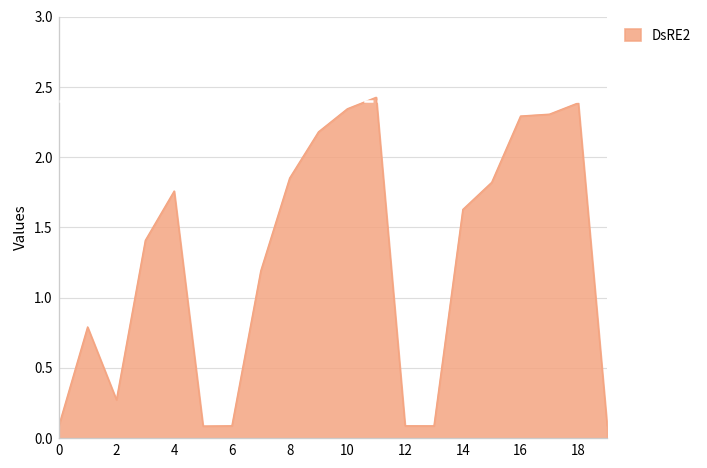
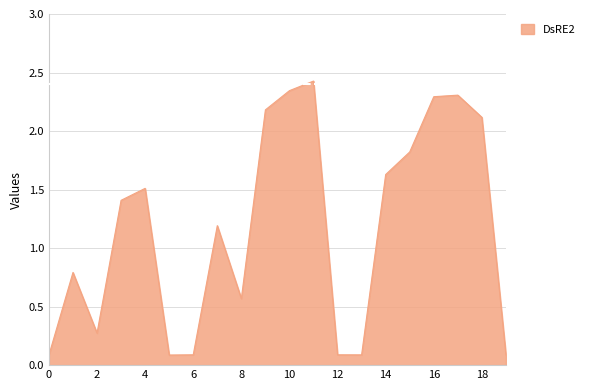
  {
    "0": 0.09,
    "2": 0.27,
-   "4": 1.76,
+   "4": 1.51,
    "6": 0.09,
-   "8": 1.85,
+   "8": 0.57,
    "10": 2.35,
    "12": 0.09,
    "14": 1.63,
    "16": 2.29,
-   "18": 2.39
+   "18": 2.12
  }
